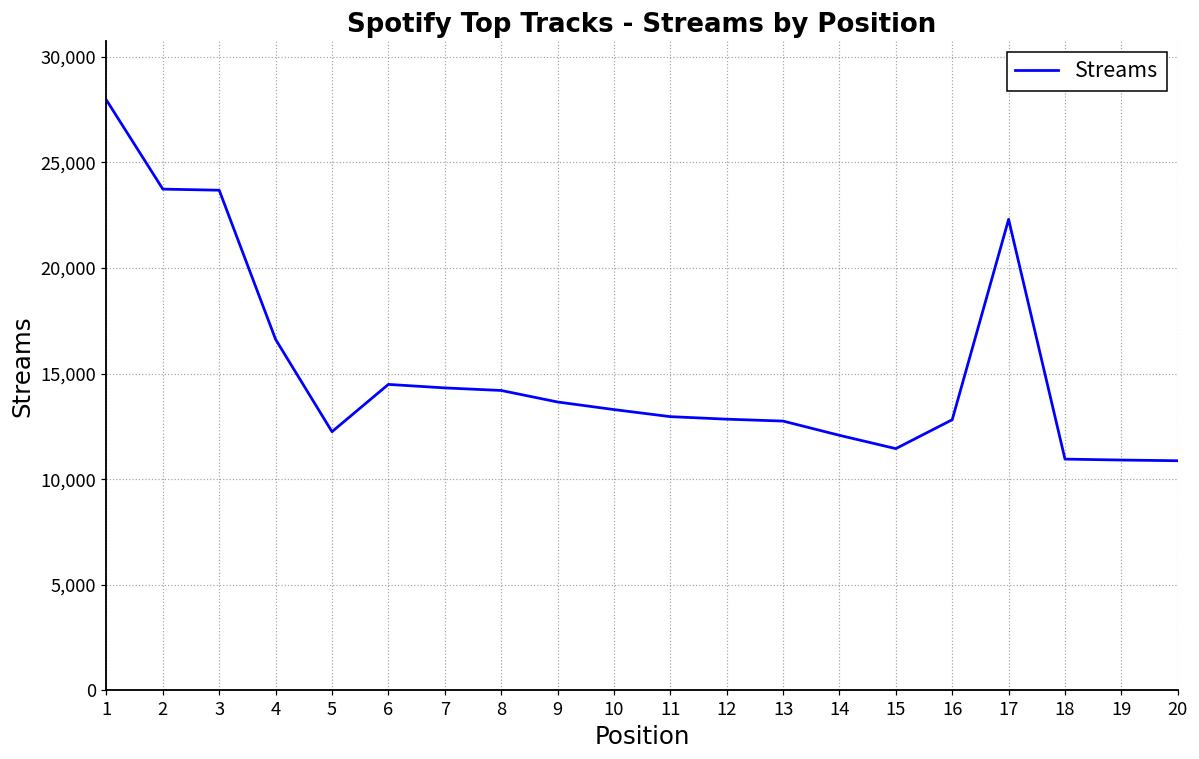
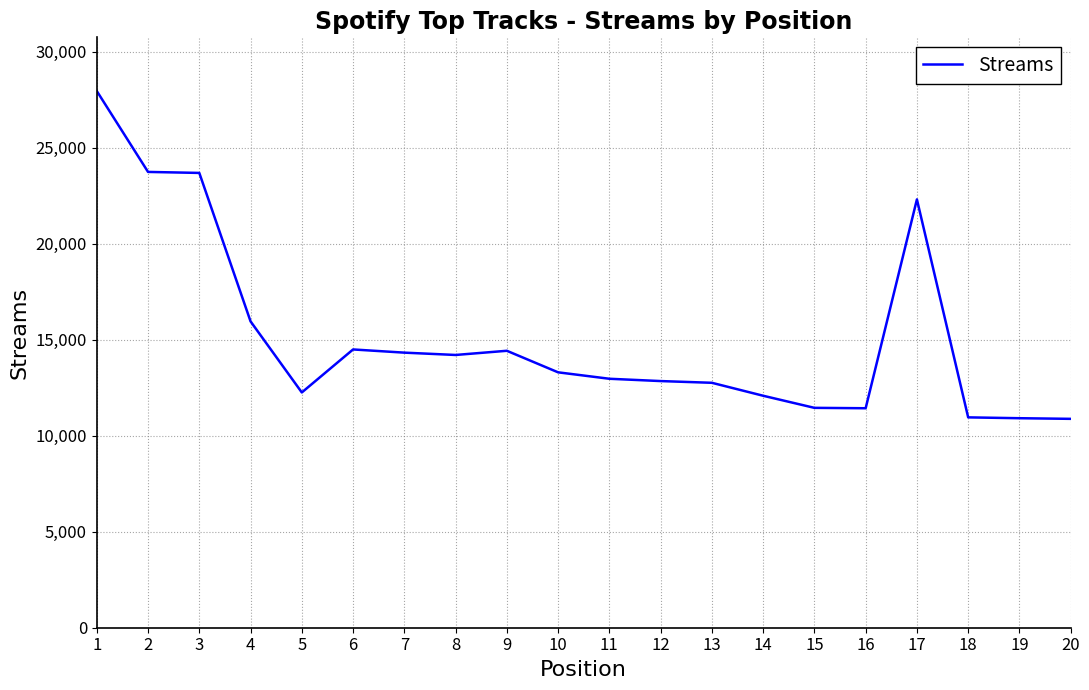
  {
    "1": "27,900",
    "2": "23,700",
    "3": "23,700",
-   "4": "16,600",
+   "4": "16,000",
    "5": "12,200",
    "6": "14,500",
    "7": "14,300",
    "8": "14,200",
-   "9": "13,700",
+   "9": "14,400",
    "10": "13,300",
    "11": "13,000",
    "12": "12,800",
    "13": "12,800",
    "14": "12,100",
    "15": "11,400",
-   "16": "12,800",
+   "16": "11,400",
    "17": "22,300",
    "18": "11,000",
    "19": "10,900",
    "20": "10,900"
  }
